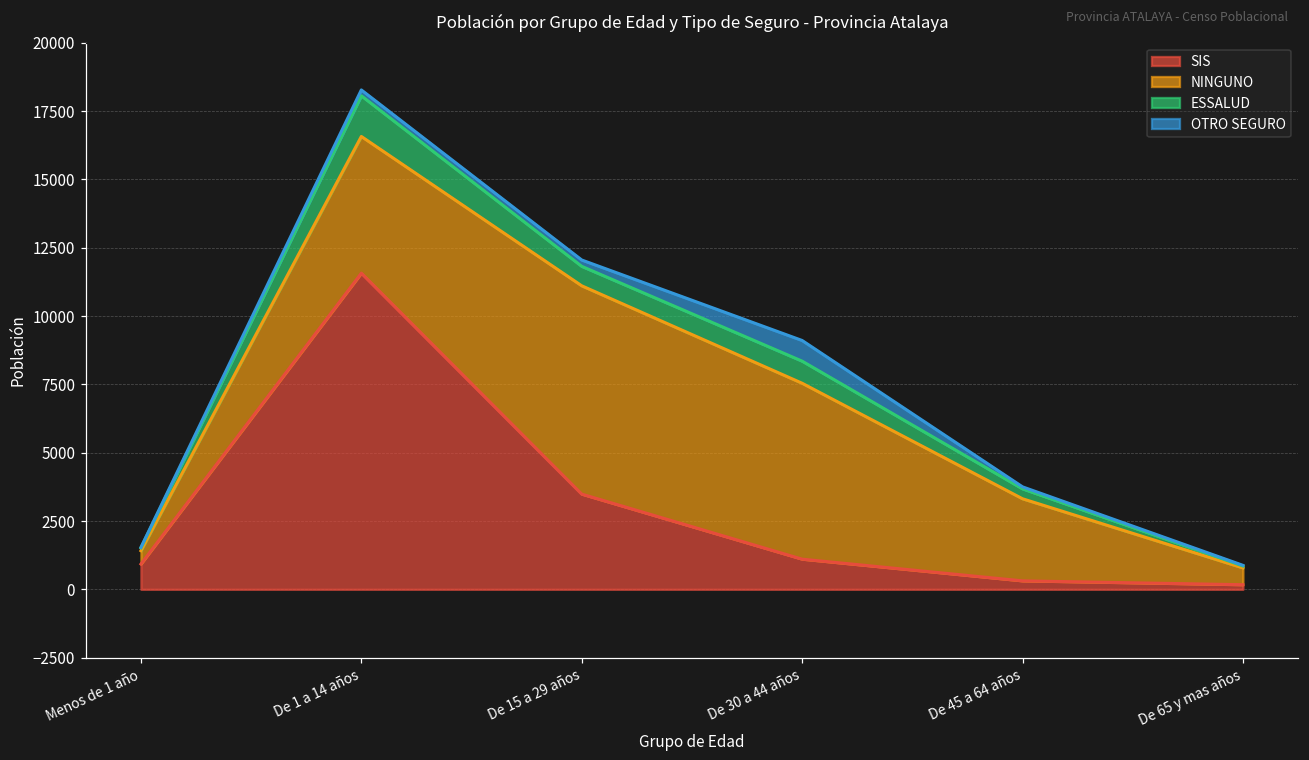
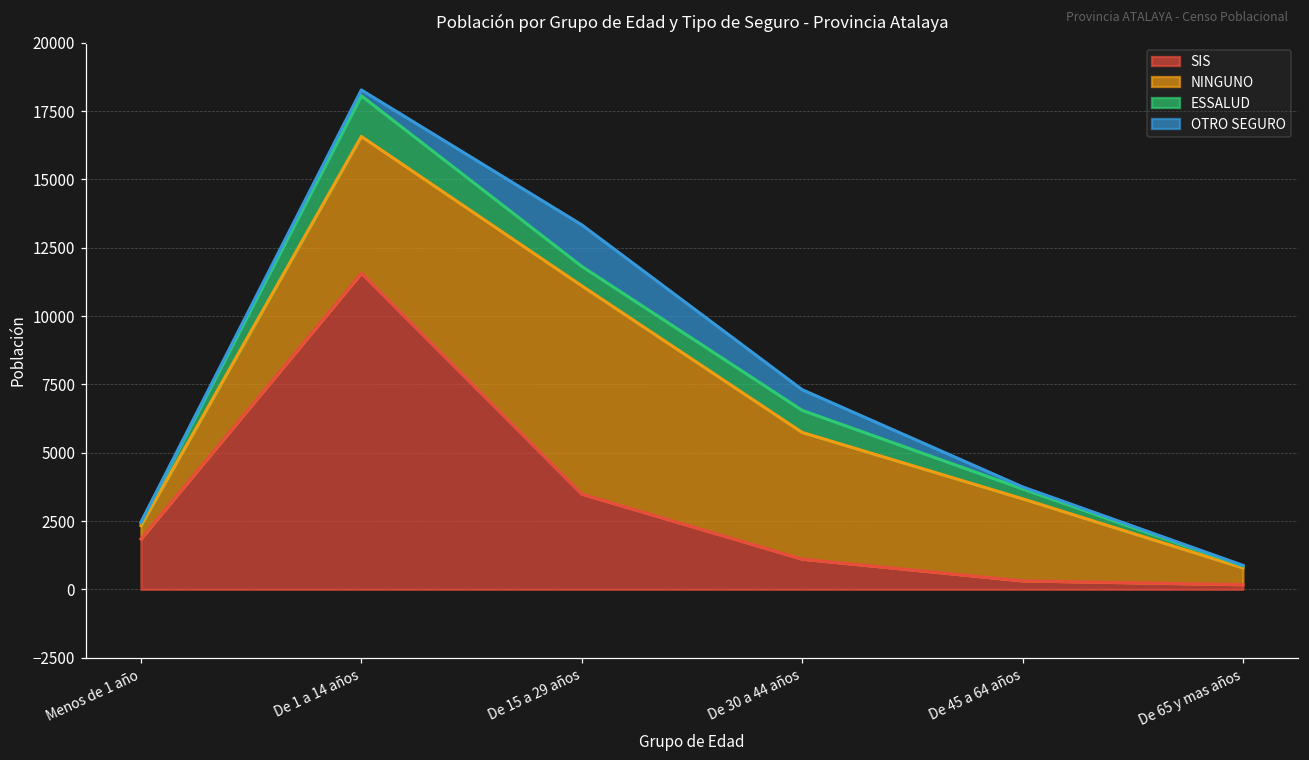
  {
    "SIS": {
-     "Menos de 1 año": 900,
+     "Menos de 1 año": 1800,
      "De 1 a 14 años": 11600,
      "De 15 a 29 años": 3500,
      "De 30 a 44 años": 1100,
      "De 45 a 64 años": 300,
      "De 65 y mas años": 200
    },
    "NINGUNO": {
      "Menos de 1 año": 500,
      "De 1 a 14 años": 5000,
      "De 15 a 29 años": 7600,
-     "De 30 a 44 años": 6400,
+     "De 30 a 44 años": 4600,
      "De 45 a 64 años": 3000
    },
    "ESSALUD": {
      "De 1 a 14 años": 1500,
      "De 15 a 29 años": 700,
      "De 30 a 44 años": 800
    },
    "OTRO SEGURO": {
      "De 1 a 14 años": 200,
-     "De 15 a 29 años": 200,
+     "De 15 a 29 años": 1500,
      "De 30 a 44 años": 800
    }
  }
